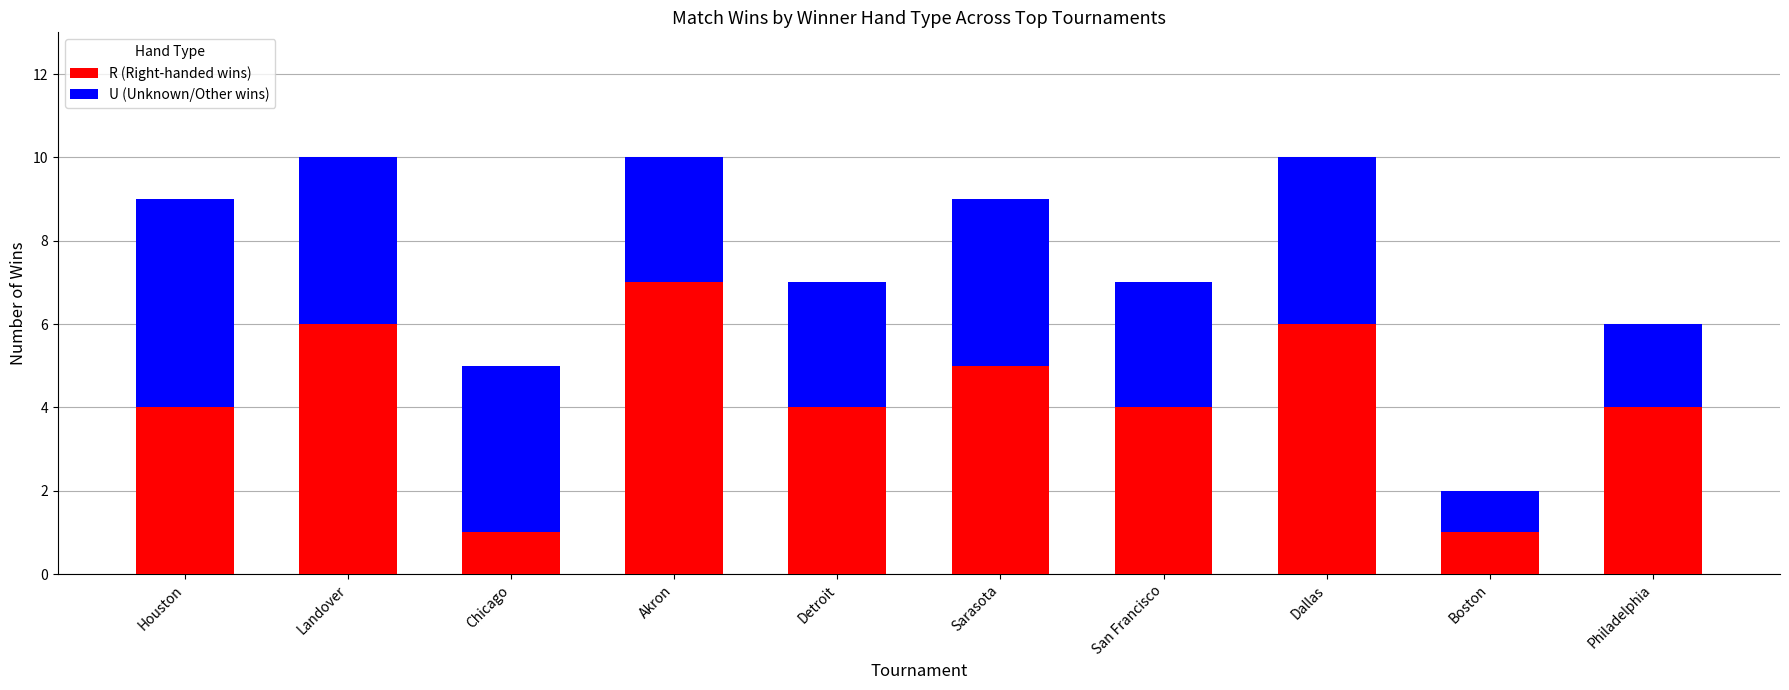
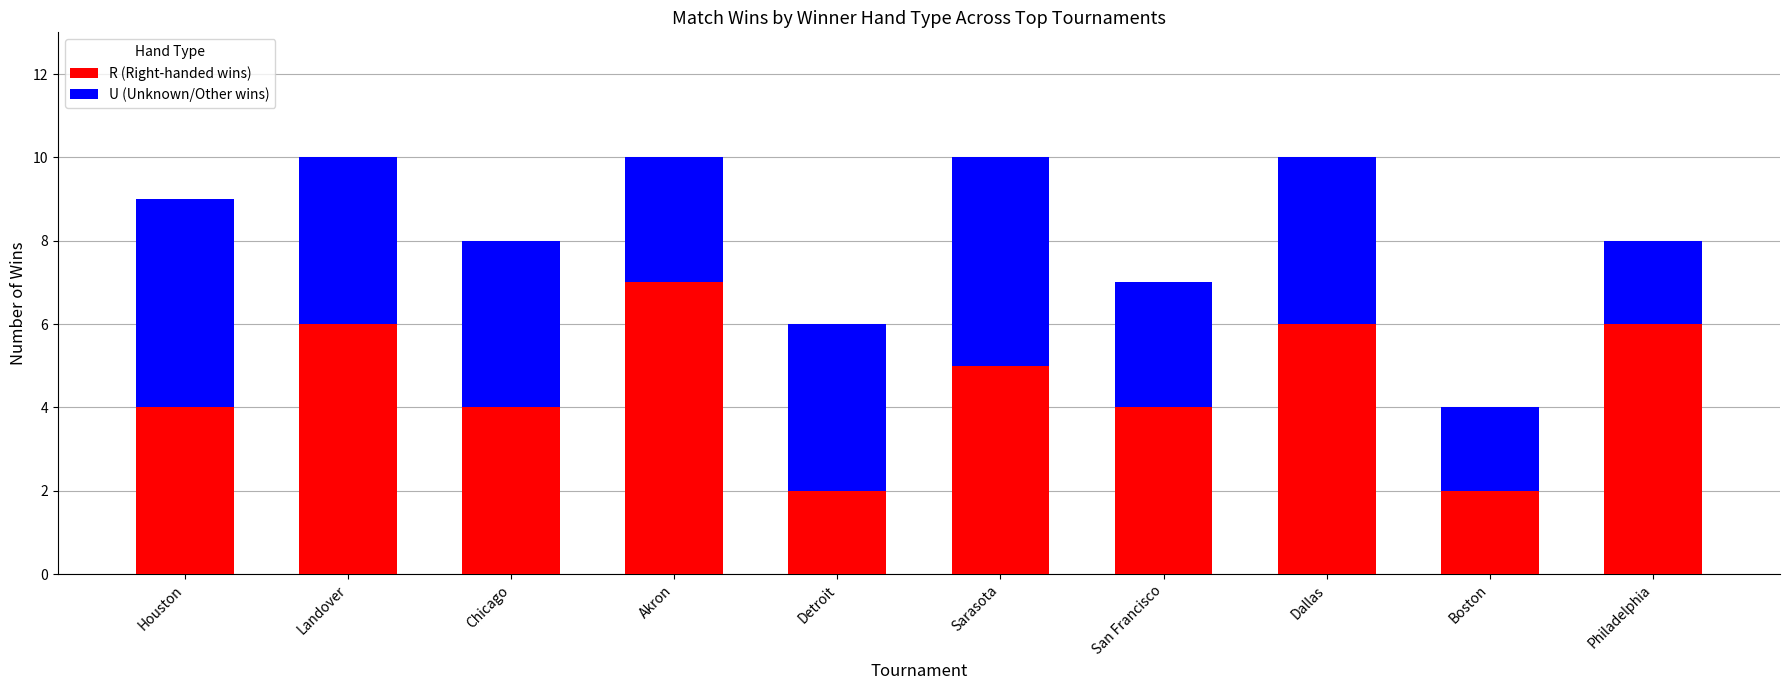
  {
    "R (Right-handed wins)": {
      "Houston": 4,
      "Landover": 6,
-     "Chicago": 1,
+     "Chicago": 4,
      "Akron": 7,
-     "Detroit": 4,
+     "Detroit": 2,
      "Sarasota": 5,
      "San Francisco": 4,
      "Dallas": 6,
-     "Boston": 1,
-     "Philadelphia": 4
+     "Boston": 2,
+     "Philadelphia": 6
    },
    "U (Unknown/Other wins)": {
      "Houston": 5,
      "Landover": 4,
      "Chicago": 4,
      "Akron": 3,
-     "Detroit": 3,
-     "Sarasota": 4,
+     "Detroit": 4,
+     "Sarasota": 5,
      "San Francisco": 3,
      "Dallas": 4,
-     "Boston": 1,
+     "Boston": 2,
      "Philadelphia": 2
    }
  }
